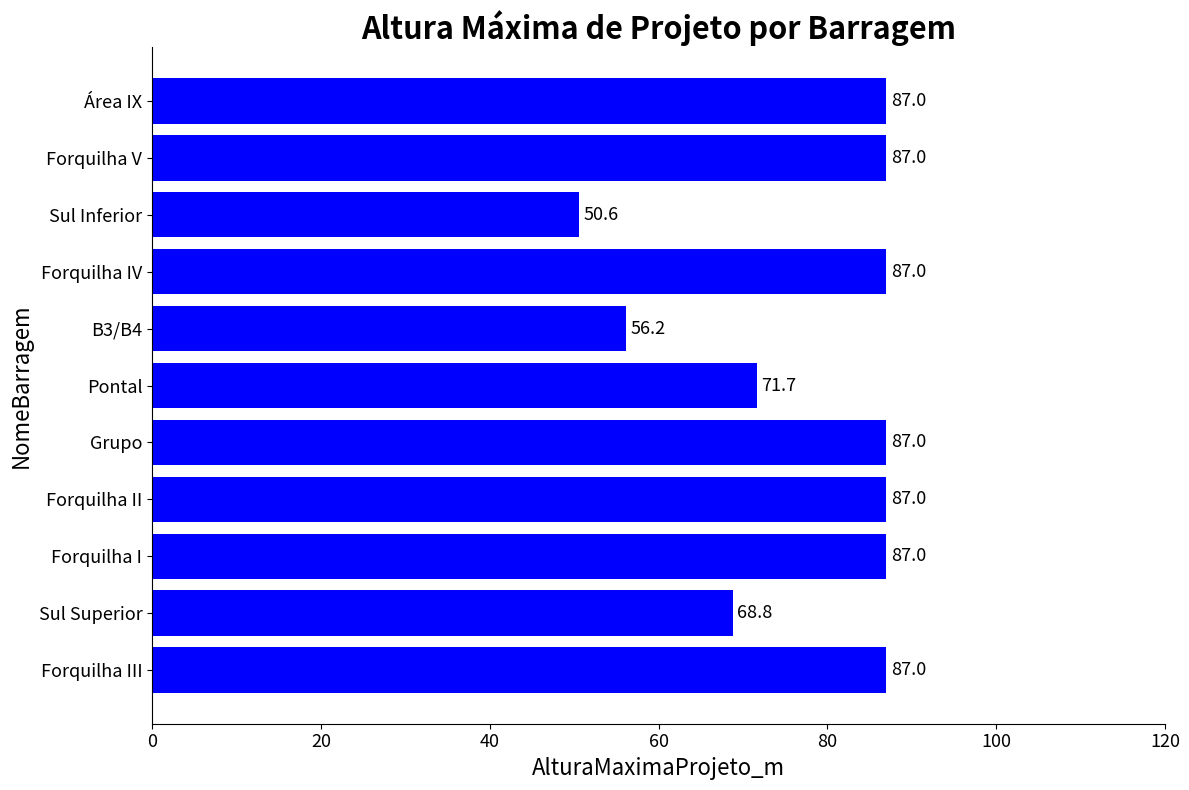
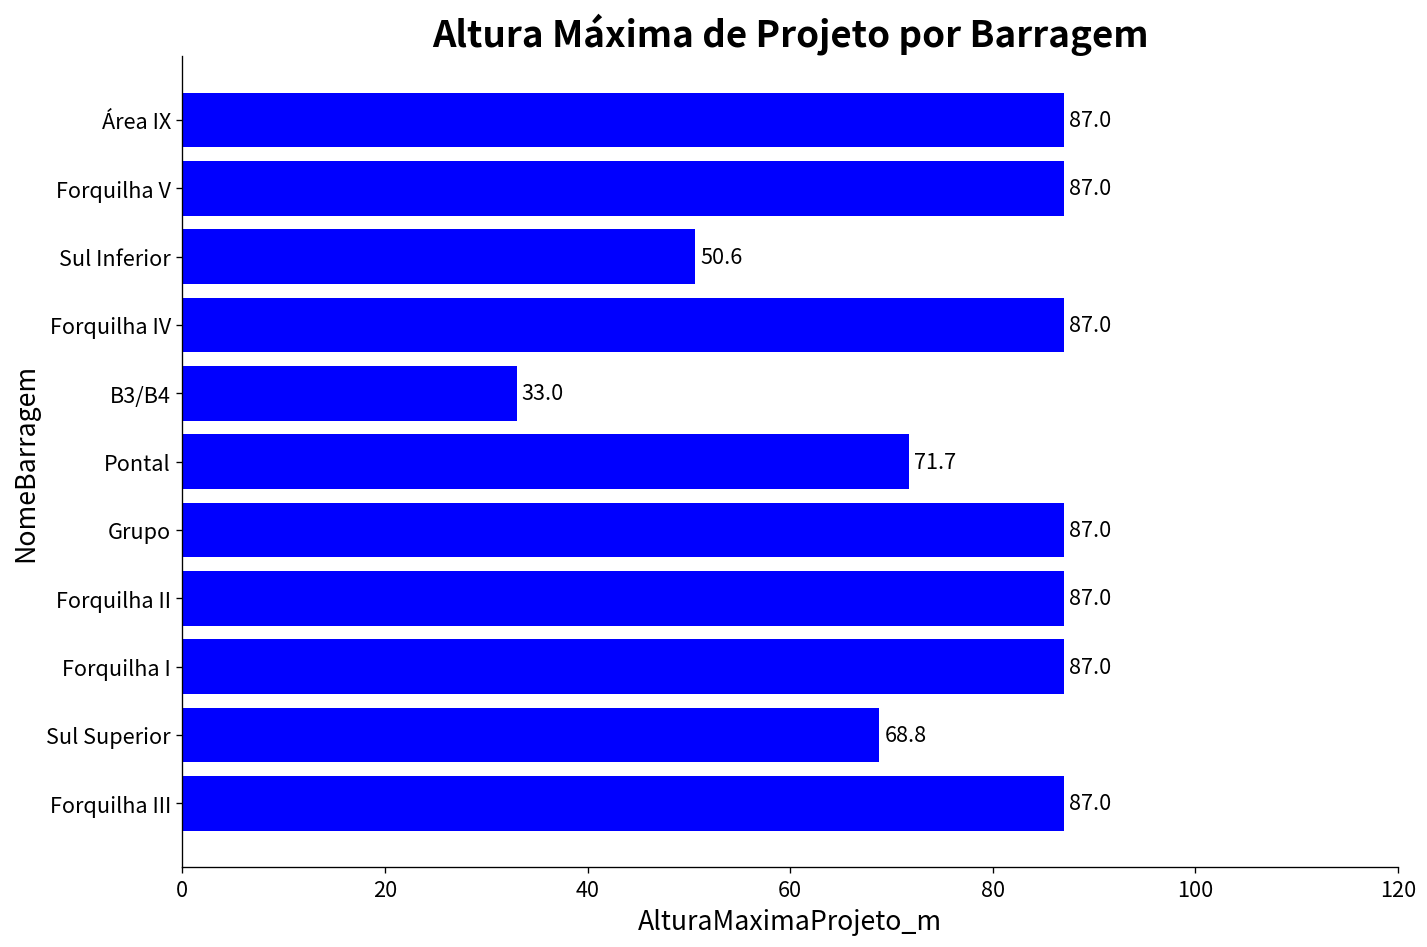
  {
    "Área IX": 87.0,
    "Forquilha V": 87.0,
    "Sul Inferior": 50.6,
    "Forquilha IV": 87.0,
-   "B3/B4": 56.2,
+   "B3/B4": 33.0,
    "Pontal": 71.7,
    "Grupo": 87.0,
    "Forquilha II": 87.0,
    "Forquilha I": 87.0,
    "Sul Superior": 68.8,
    "Forquilha III": 87.0
  }
